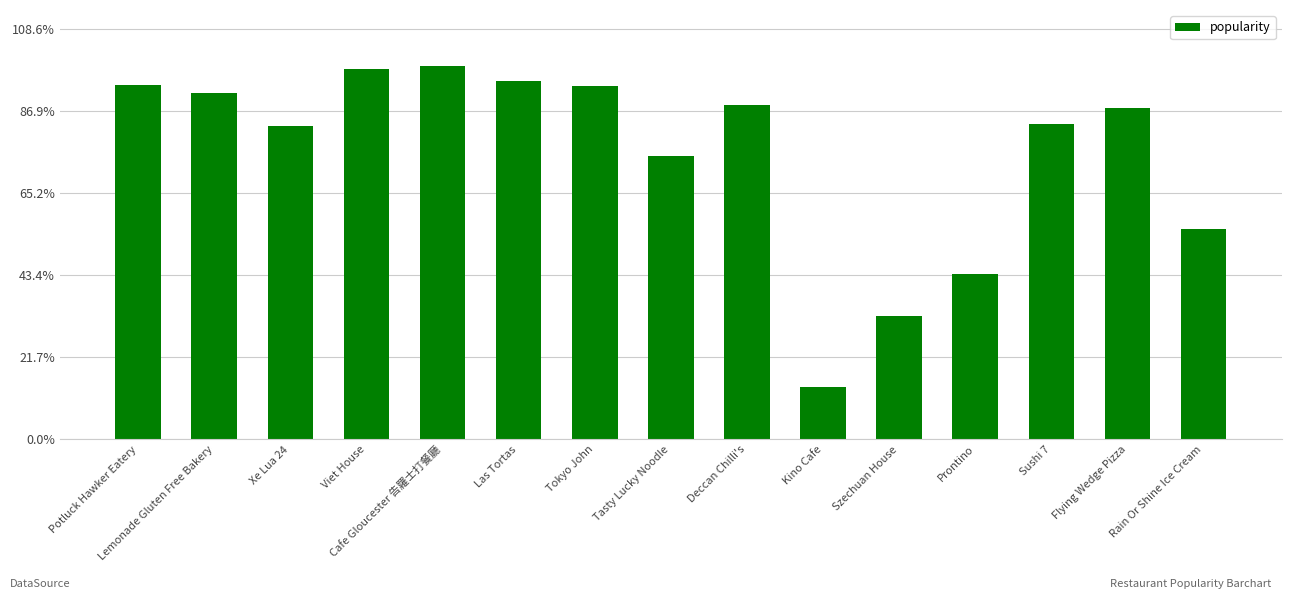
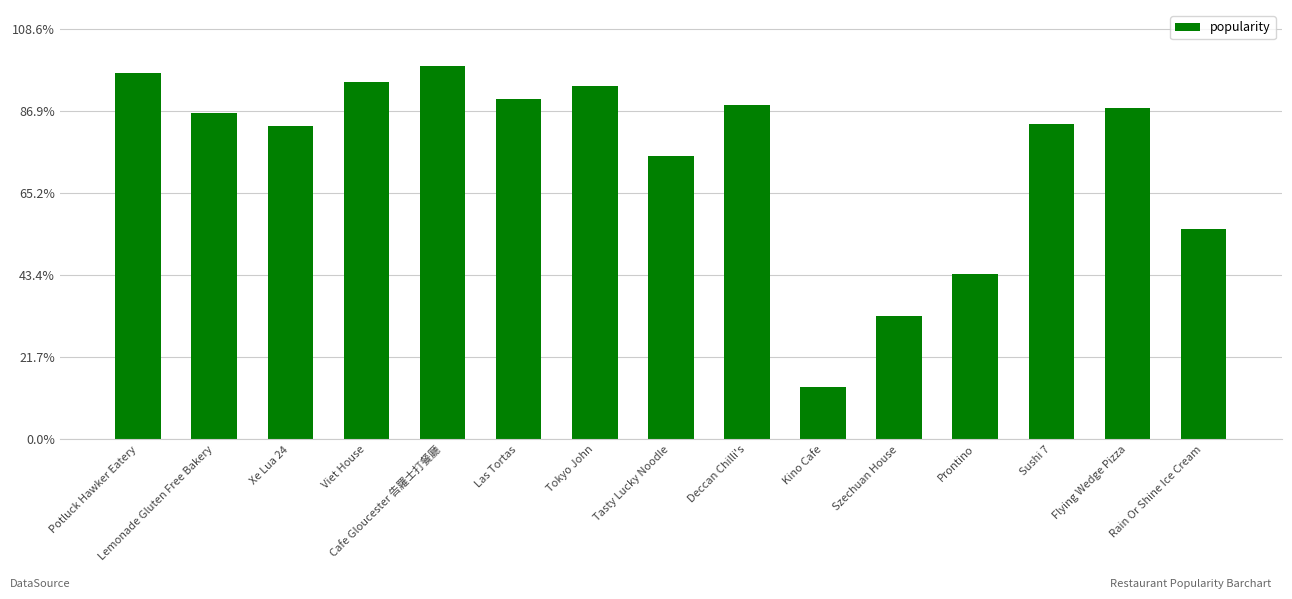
  {
-   "Potluck Hawker Eatery": "94%",
-   "Lemonade Gluten Free Bakery": "92%",
+   "Potluck Hawker Eatery": "97%",
+   "Lemonade Gluten Free Bakery": "86%",
    "Xe Lua 24": "83%",
-   "Viet House": "98%",
+   "Viet House": "94%",
    "Cafe Gloucester 告羅士打餐廳": "99%",
-   "Las Tortas": "95%",
+   "Las Tortas": "90%",
    "Tokyo John": "94%",
    "Tasty Lucky Noodle": "75%",
    "Deccan Chilli's": "88%",
    "Kino Cafe": "14%",
    "Szechuan House": "33%",
    "Prontino": "44%",
    "Sushi 7": "83%",
    "Flying Wedge Pizza": "88%",
    "Rain Or Shine Ice Cream": "56%"
  }
